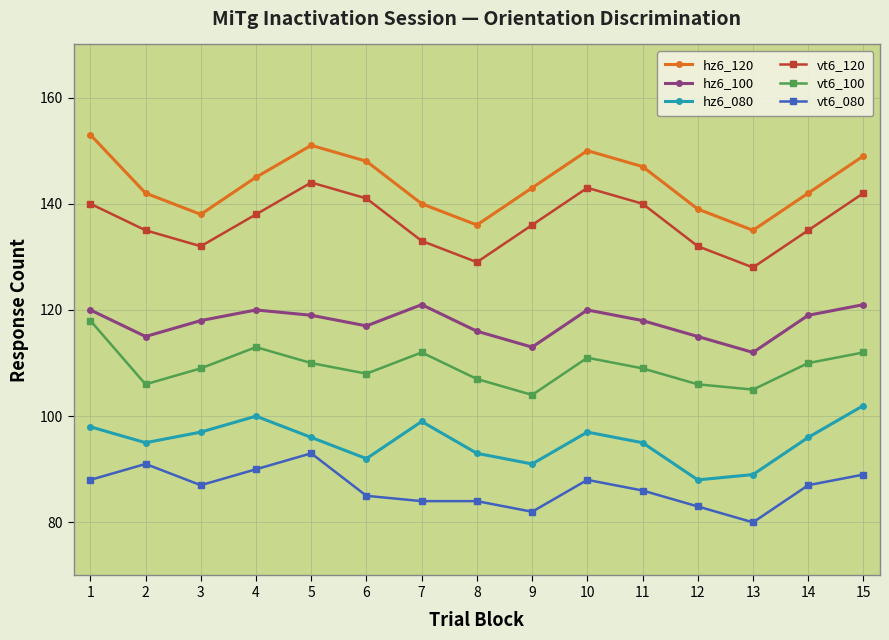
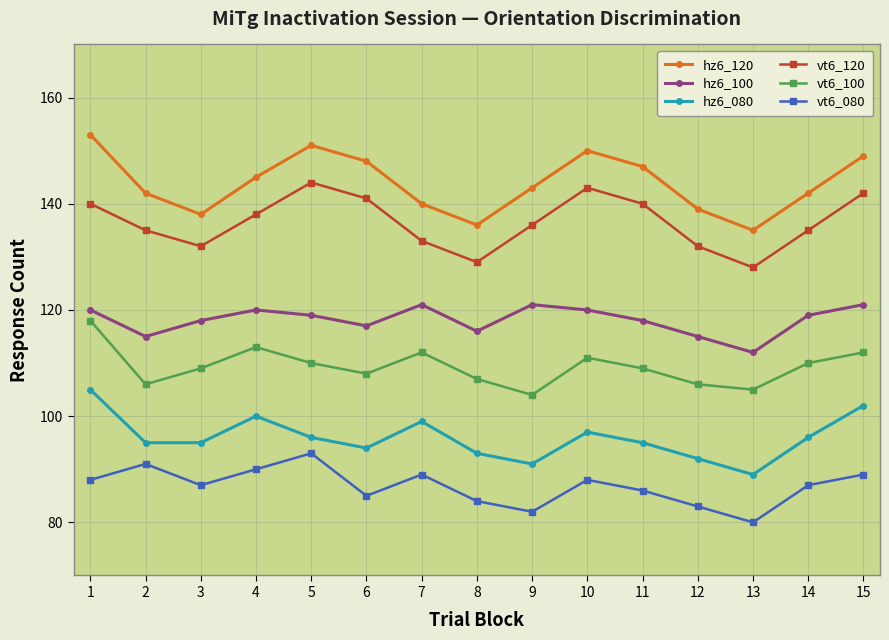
  {
    "hz6_100": {
      "1": 120,
      "2": 115,
      "3": 118,
      "4": 120,
      "5": 119,
      "6": 117,
      "7": 121,
      "8": 116,
-     "9": 113,
+     "9": 121,
      "10": 120,
      "11": 118,
      "12": 115,
      "13": 112,
      "14": 119,
      "15": 121
    },
    "hz6_080": {
-     "1": 98,
+     "1": 105,
      "2": 95,
-     "3": 97,
+     "3": 95,
      "4": 100,
      "5": 96,
-     "6": 92,
+     "6": 94,
      "7": 99,
      "8": 93,
      "9": 91,
      "10": 97,
      "11": 95,
-     "12": 88,
+     "12": 92,
      "13": 89,
      "14": 96,
      "15": 102
    },
    "vt6_100": {
      "1": 118,
      "2": 106,
      "3": 109,
      "4": 113,
      "5": 110,
      "6": 108,
      "7": 112,
      "8": 107,
      "9": 104,
      "10": 111,
      "11": 109,
      "12": 106,
      "13": 105,
      "14": 110,
      "15": 112
    },
    "vt6_080": {
      "1": 88,
      "2": 91,
      "3": 87,
      "4": 90,
      "5": 93,
      "6": 85,
-     "7": 84,
+     "7": 89,
      "8": 84,
      "9": 82,
      "10": 88,
      "11": 86,
      "12": 83,
      "13": 80,
      "14": 87,
      "15": 89
    }
  }
